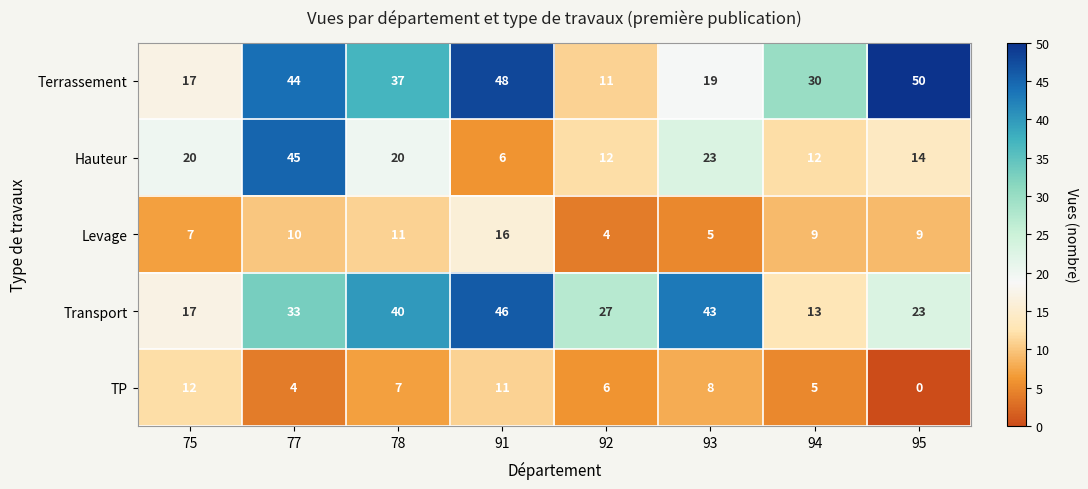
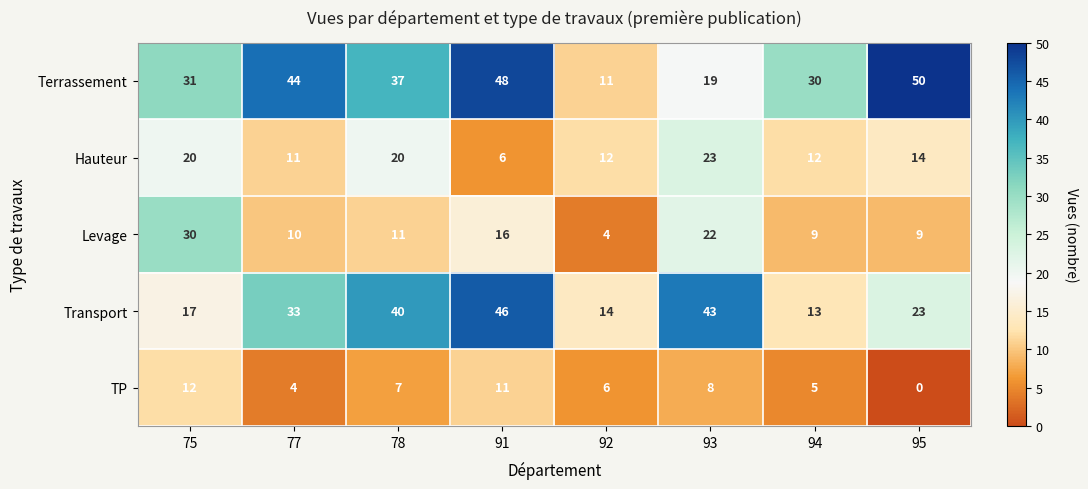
  {
    "Terrassement": {
-     "75": 17,
+     "75": 31,
      "77": 44,
      "78": 37,
      "91": 48,
      "92": 11,
      "93": 19,
      "94": 30,
      "95": 50
    },
    "Hauteur": {
      "75": 20,
-     "77": 45,
+     "77": 11,
      "78": 20,
      "91": 6,
      "92": 12,
      "93": 23,
      "94": 12,
      "95": 14
    },
    "Levage": {
-     "75": 7,
+     "75": 30,
      "77": 10,
      "78": 11,
      "91": 16,
      "92": 4,
-     "93": 5,
+     "93": 22,
      "94": 9,
      "95": 9
    },
    "Transport": {
      "75": 17,
      "77": 33,
      "78": 40,
      "91": 46,
-     "92": 27,
+     "92": 14,
      "93": 43,
      "94": 13,
      "95": 23
    },
    "TP": {
      "75": 12,
      "77": 4,
      "78": 7,
      "91": 11,
      "92": 6,
      "93": 8,
      "94": 5,
      "95": 0
    }
  }
